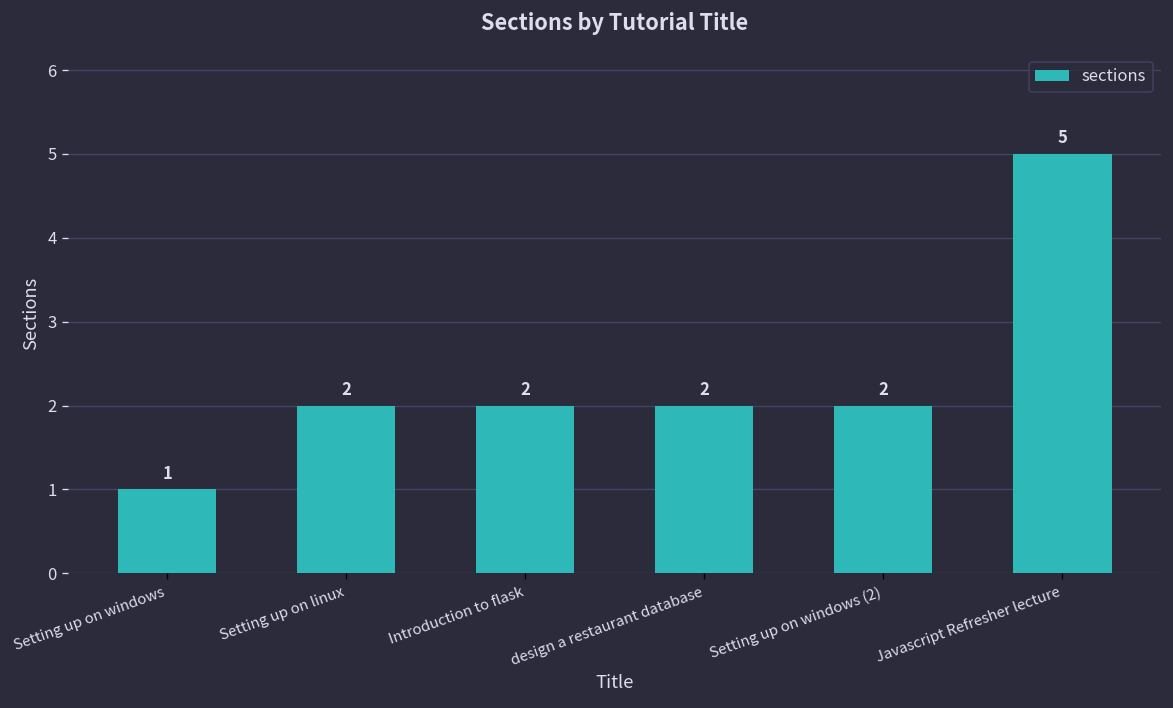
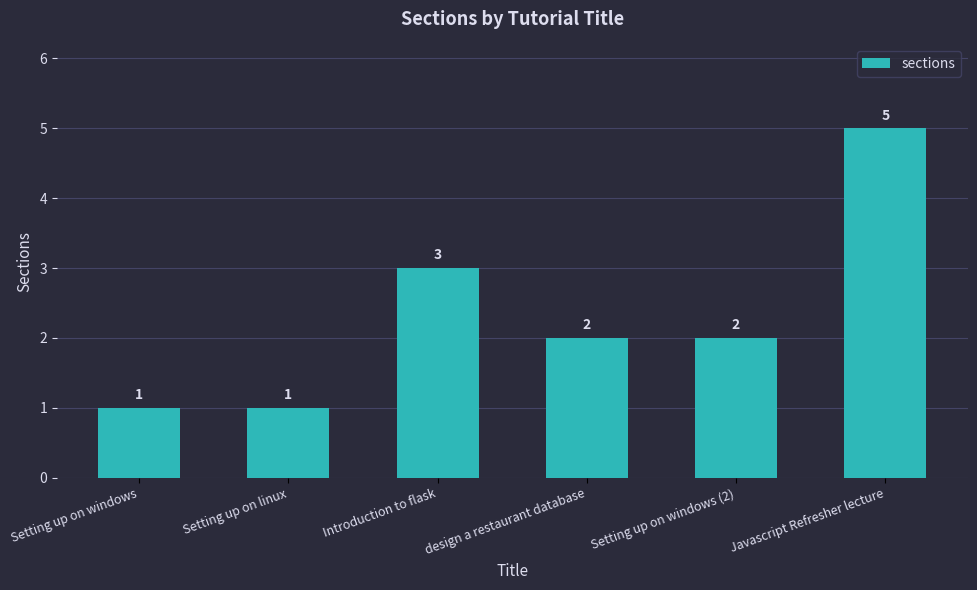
  {
    "Setting up on windows": 1,
-   "Setting up on linux": 2,
-   "Introduction to flask": 2,
+   "Setting up on linux": 1,
+   "Introduction to flask": 3,
    "design a restaurant database": 2,
    "Setting up on windows (2)": 2,
    "Javascript Refresher lecture": 5
  }
